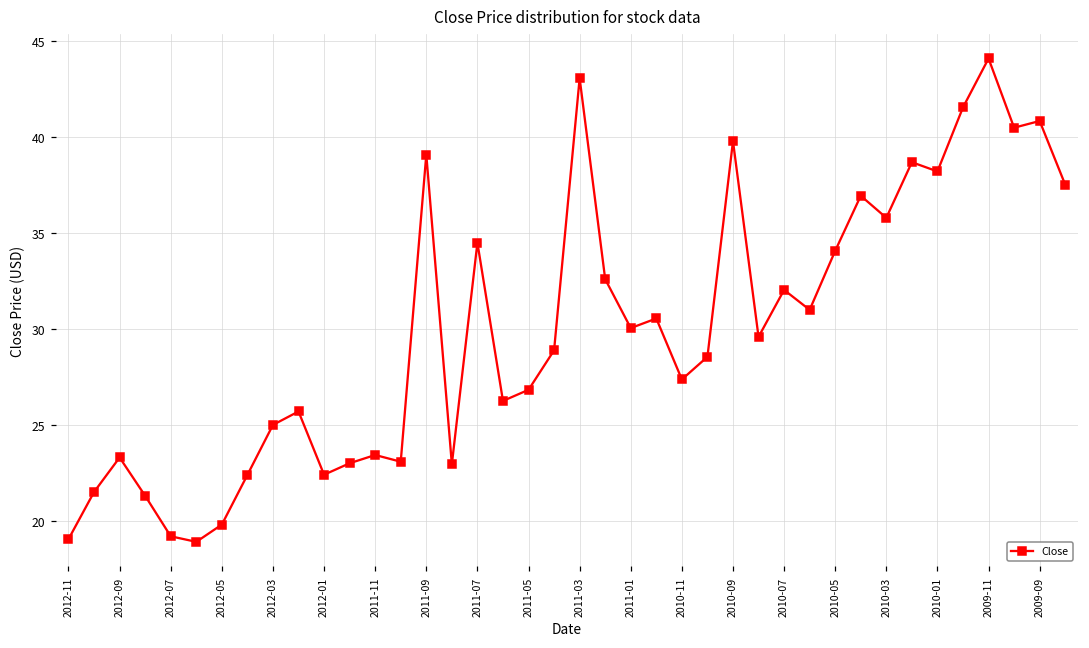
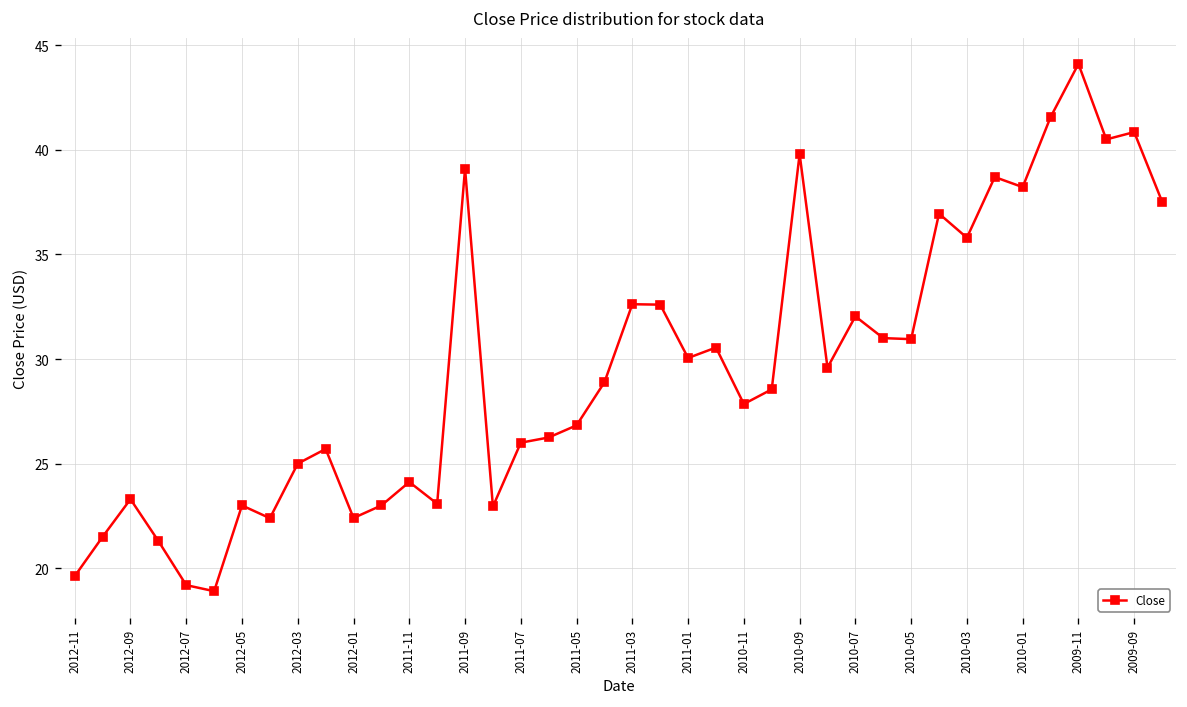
  {
-   "2012-11": 19.0,
+   "2012-11": 19.6,
    "2012-09": 23.3,
    "2012-07": 19.2,
-   "2012-05": 19.8,
+   "2012-05": 23.0,
    "2012-03": 25.0,
    "2012-01": 22.4,
-   "2011-11": 23.4,
+   "2011-11": 24.1,
    "2011-09": 39.1,
-   "2011-07": 34.5,
+   "2011-07": 26.0,
    "2011-05": 26.8,
-   "2011-03": 43.1,
+   "2011-03": 32.6,
    "2011-01": 30.1,
-   "2010-11": 27.4,
+   "2010-11": 27.9,
    "2010-09": 39.8,
    "2010-07": 32.0,
-   "2010-05": 34.1,
+   "2010-05": 31.0,
    "2010-03": 35.8,
    "2010-01": 38.2,
    "2009-11": 44.1,
    "2009-09": 40.9
  }
